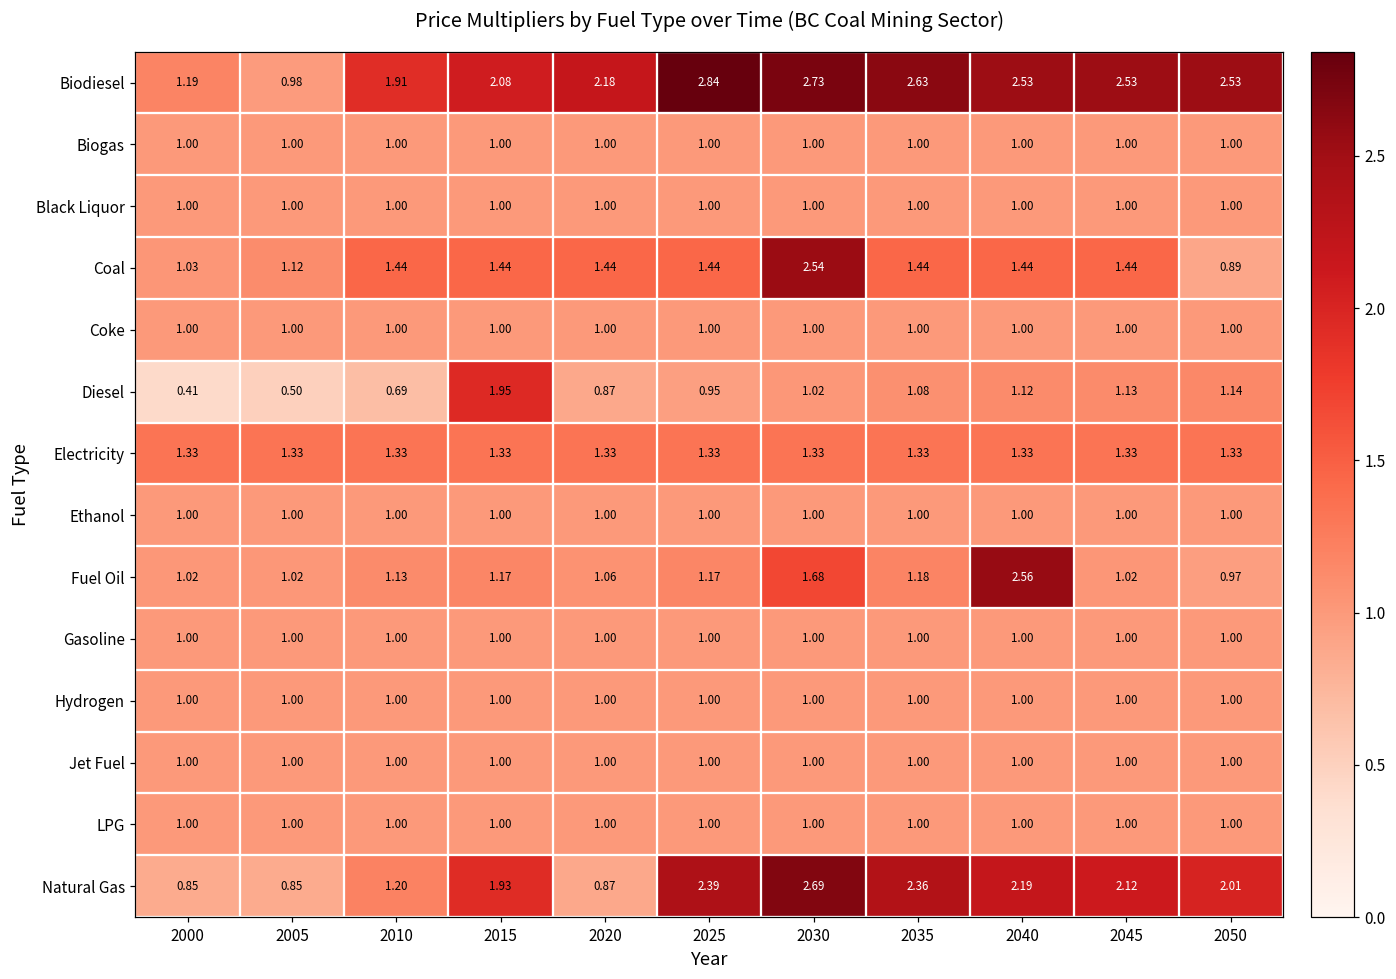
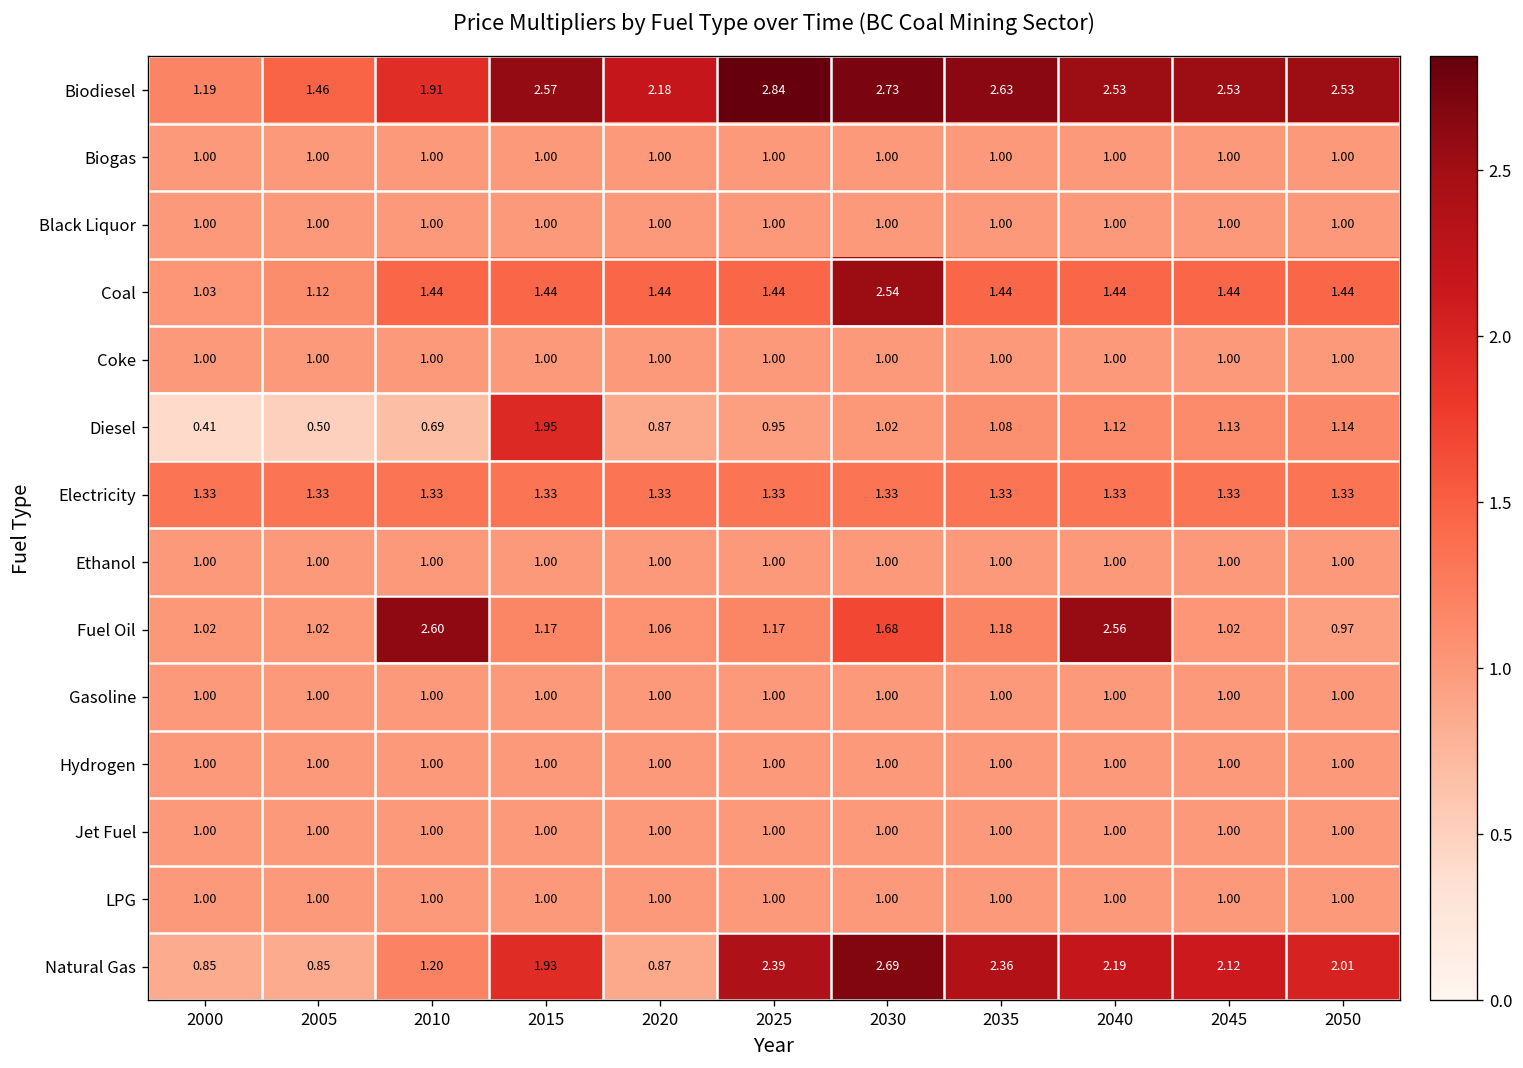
  {
    "Biodiesel": {
      "2000": 1.19,
-     "2005": 0.98,
+     "2005": 1.46,
      "2010": 1.91,
-     "2015": 2.08,
+     "2015": 2.57,
      "2020": 2.18,
      "2025": 2.84,
      "2030": 2.73,
      "2035": 2.63,
      "2040": 2.53,
      "2045": 2.53,
      "2050": 2.53
    },
    "Biogas": {
      "2000": 1.00,
      "2005": 1.00,
      "2010": 1.00,
      "2015": 1.00,
      "2020": 1.00,
      "2025": 1.00,
      "2030": 1.00,
      "2035": 1.00,
      "2040": 1.00,
      "2045": 1.00,
      "2050": 1.00
    },
    "Black Liquor": {
      "2000": 1.00,
      "2005": 1.00,
      "2010": 1.00,
      "2015": 1.00,
      "2020": 1.00,
      "2025": 1.00,
      "2030": 1.00,
      "2035": 1.00,
      "2040": 1.00,
      "2045": 1.00,
      "2050": 1.00
    },
    "Coal": {
      "2000": 1.03,
      "2005": 1.12,
      "2010": 1.44,
      "2015": 1.44,
      "2020": 1.44,
      "2025": 1.44,
      "2030": 2.54,
      "2035": 1.44,
      "2040": 1.44,
      "2045": 1.44,
-     "2050": 0.89
+     "2050": 1.44
    },
    "Coke": {
      "2000": 1.00,
      "2005": 1.00,
      "2010": 1.00,
      "2015": 1.00,
      "2020": 1.00,
      "2025": 1.00,
      "2030": 1.00,
      "2035": 1.00,
      "2040": 1.00,
      "2045": 1.00,
      "2050": 1.00
    },
    "Diesel": {
      "2000": 0.41,
      "2005": 0.50,
      "2010": 0.69,
      "2015": 1.95,
      "2020": 0.87,
      "2025": 0.95,
      "2030": 1.02,
      "2035": 1.08,
      "2040": 1.12,
      "2045": 1.13,
      "2050": 1.14
    },
    "Electricity": {
      "2000": 1.33,
      "2005": 1.33,
      "2010": 1.33,
      "2015": 1.33,
      "2020": 1.33,
      "2025": 1.33,
      "2030": 1.33,
      "2035": 1.33,
      "2040": 1.33,
      "2045": 1.33,
      "2050": 1.33
    },
    "Ethanol": {
      "2000": 1.00,
      "2005": 1.00,
      "2010": 1.00,
      "2015": 1.00,
      "2020": 1.00,
      "2025": 1.00,
      "2030": 1.00,
      "2035": 1.00,
      "2040": 1.00,
      "2045": 1.00,
      "2050": 1.00
    },
    "Fuel Oil": {
      "2000": 1.02,
      "2005": 1.02,
-     "2010": 1.13,
+     "2010": 2.60,
      "2015": 1.17,
      "2020": 1.06,
      "2025": 1.17,
      "2030": 1.68,
      "2035": 1.18,
      "2040": 2.56,
      "2045": 1.02,
      "2050": 0.97
    },
    "Gasoline": {
      "2000": 1.00,
      "2005": 1.00,
      "2010": 1.00,
      "2015": 1.00,
      "2020": 1.00,
      "2025": 1.00,
      "2030": 1.00,
      "2035": 1.00,
      "2040": 1.00,
      "2045": 1.00,
      "2050": 1.00
    },
    "Hydrogen": {
      "2000": 1.00,
      "2005": 1.00,
      "2010": 1.00,
      "2015": 1.00,
      "2020": 1.00,
      "2025": 1.00,
      "2030": 1.00,
      "2035": 1.00,
      "2040": 1.00,
      "2045": 1.00,
      "2050": 1.00
    },
    "Jet Fuel": {
      "2000": 1.00,
      "2005": 1.00,
      "2010": 1.00,
      "2015": 1.00,
      "2020": 1.00,
      "2025": 1.00,
      "2030": 1.00,
      "2035": 1.00,
      "2040": 1.00,
      "2045": 1.00,
      "2050": 1.00
    },
    "LPG": {
      "2000": 1.00,
      "2005": 1.00,
      "2010": 1.00,
      "2015": 1.00,
      "2020": 1.00,
      "2025": 1.00,
      "2030": 1.00,
      "2035": 1.00,
      "2040": 1.00,
      "2045": 1.00,
      "2050": 1.00
    },
    "Natural Gas": {
      "2000": 0.85,
      "2005": 0.85,
      "2010": 1.20,
      "2015": 1.93,
      "2020": 0.87,
      "2025": 2.39,
      "2030": 2.69,
      "2035": 2.36,
      "2040": 2.19,
      "2045": 2.12,
      "2050": 2.01
    }
  }
